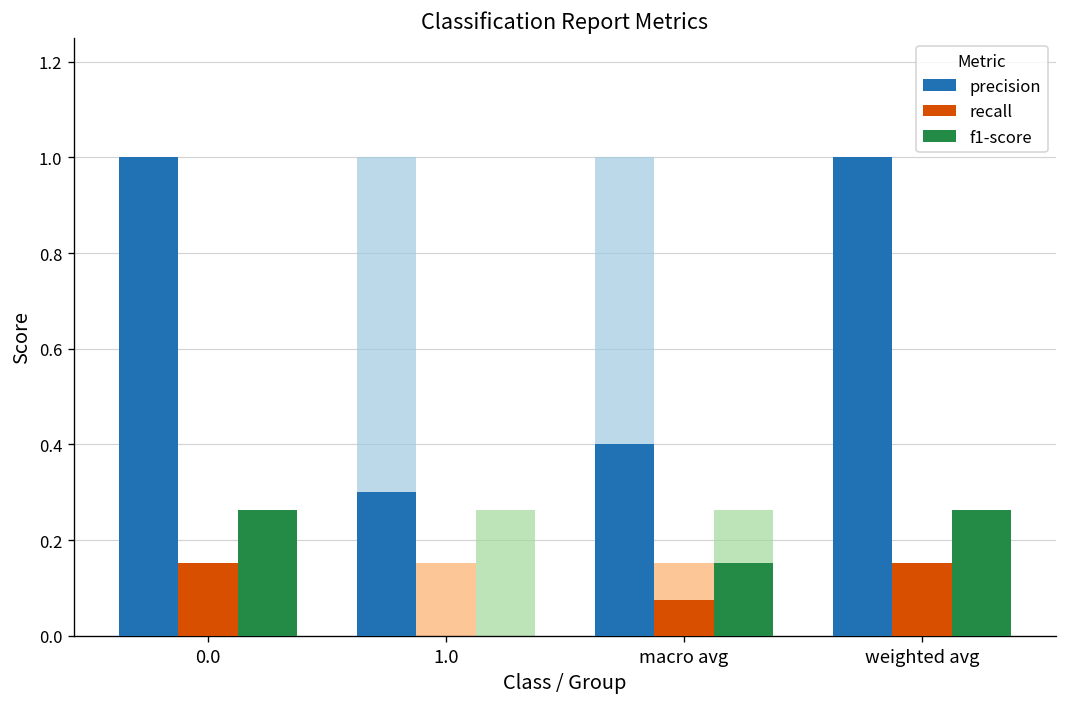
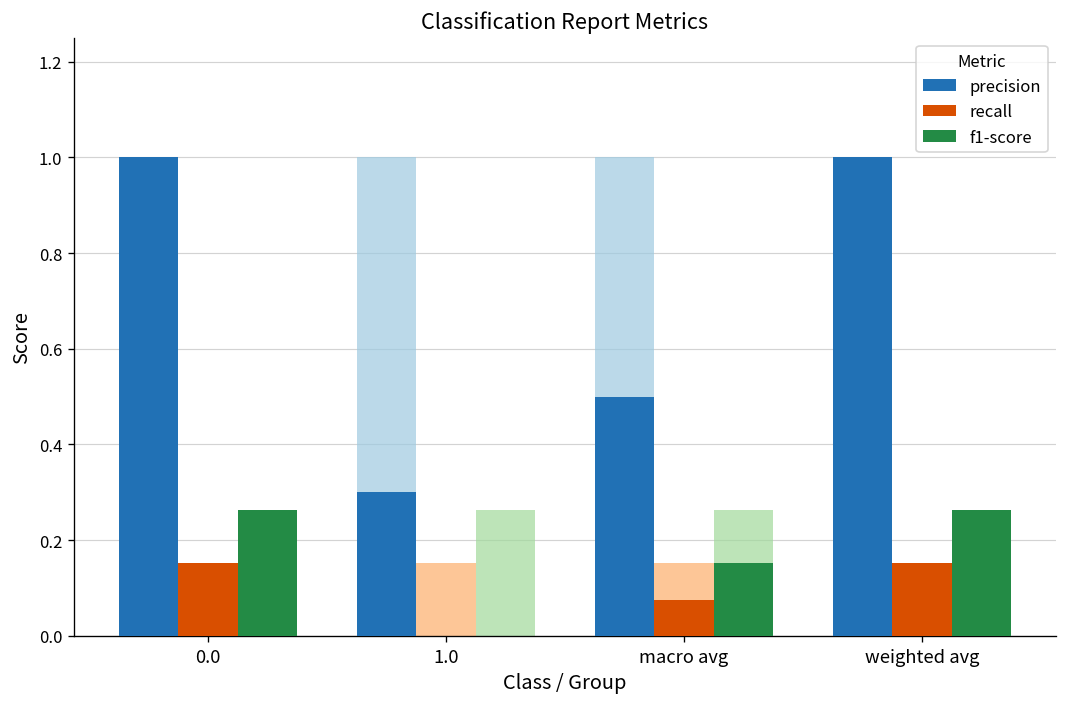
  {
    "precision": {
      "0.0": 1.0,
-     "macro avg": 0.4,
+     "macro avg": 0.5,
      "weighted avg": 1.0
    },
    "recall": {
      "0.0": 0.15,
      "1.0": 0.0,
      "weighted avg": 0.15
    },
    "f1-score": {
      "0.0": 0.26,
      "1.0": 0.0,
      "weighted avg": 0.26
    }
  }
